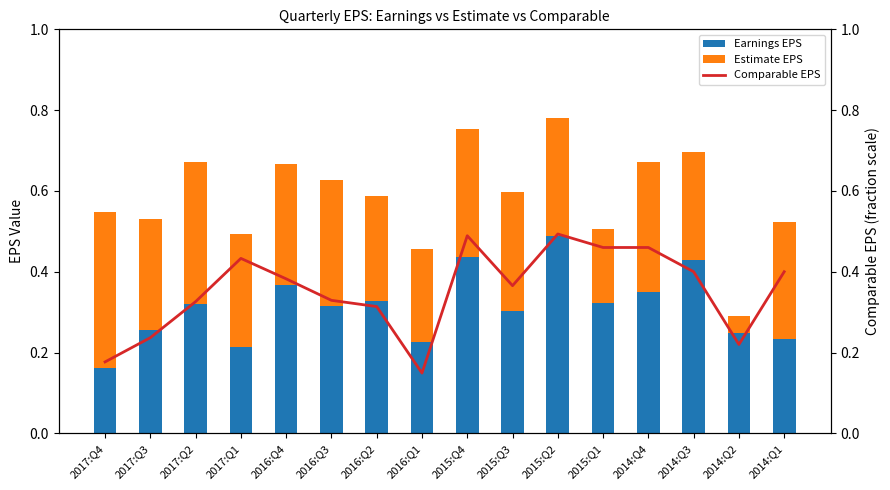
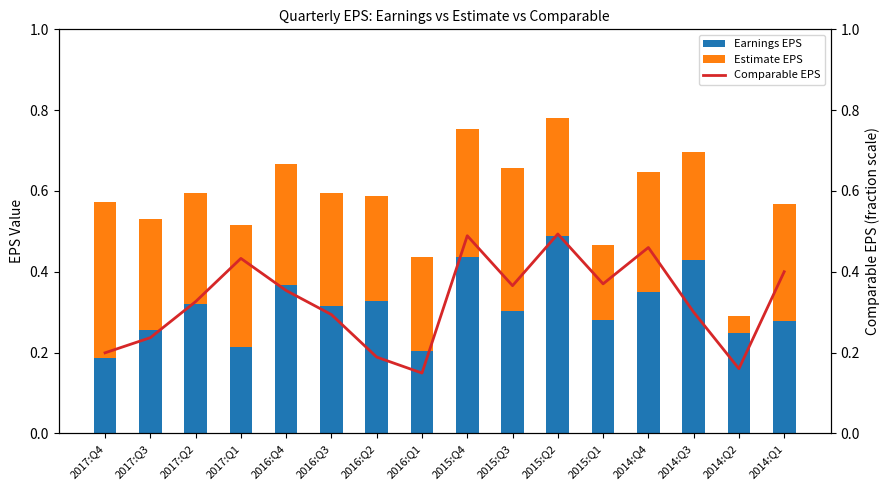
  {
    "Earnings EPS": {
-     "2017:Q4": 0.16,
+     "2017:Q4": 0.19,
      "2017:Q3": 0.26,
      "2017:Q2": 0.32,
      "2017:Q1": 0.21,
      "2016:Q4": 0.37,
      "2016:Q3": 0.31,
      "2016:Q2": 0.33,
-     "2016:Q1": 0.23,
+     "2016:Q1": 0.21,
      "2015:Q4": 0.44,
      "2015:Q3": 0.30,
      "2015:Q2": 0.49,
-     "2015:Q1": 0.32,
+     "2015:Q1": 0.28,
      "2014:Q4": 0.35,
      "2014:Q3": 0.43,
      "2014:Q2": 0.25,
-     "2014:Q1": 0.23
+     "2014:Q1": 0.28
    },
    "Estimate EPS": {
      "2017:Q4": 0.38,
      "2017:Q3": 0.28,
-     "2017:Q2": 0.35,
-     "2017:Q1": 0.28,
+     "2017:Q2": 0.28,
+     "2017:Q1": 0.30,
      "2016:Q4": 0.30,
-     "2016:Q3": 0.31,
+     "2016:Q3": 0.28,
      "2016:Q2": 0.26,
      "2016:Q1": 0.23,
      "2015:Q4": 0.32,
-     "2015:Q3": 0.29,
+     "2015:Q3": 0.36,
      "2015:Q2": 0.29,
      "2015:Q1": 0.19,
-     "2014:Q4": 0.32,
+     "2014:Q4": 0.30,
      "2014:Q3": 0.27,
      "2014:Q2": 0.04,
      "2014:Q1": 0.29
    },
    "Comparable EPS": {
-     "2017:Q4": 0.18,
+     "2017:Q4": 0.20,
      "2017:Q3": 0.24,
      "2017:Q2": 0.33,
      "2017:Q1": 0.43,
-     "2016:Q4": 0.38,
-     "2016:Q3": 0.33,
-     "2016:Q2": 0.31,
+     "2016:Q4": 0.35,
+     "2016:Q3": 0.29,
+     "2016:Q2": 0.19,
      "2016:Q1": 0.15,
      "2015:Q4": 0.49,
      "2015:Q3": 0.37,
      "2015:Q2": 0.49,
-     "2015:Q1": 0.46,
+     "2015:Q1": 0.37,
      "2014:Q4": 0.46,
-     "2014:Q3": 0.4,
-     "2014:Q2": 0.22,
+     "2014:Q3": 0.3,
+     "2014:Q2": 0.16,
      "2014:Q1": 0.40
    }
  }
